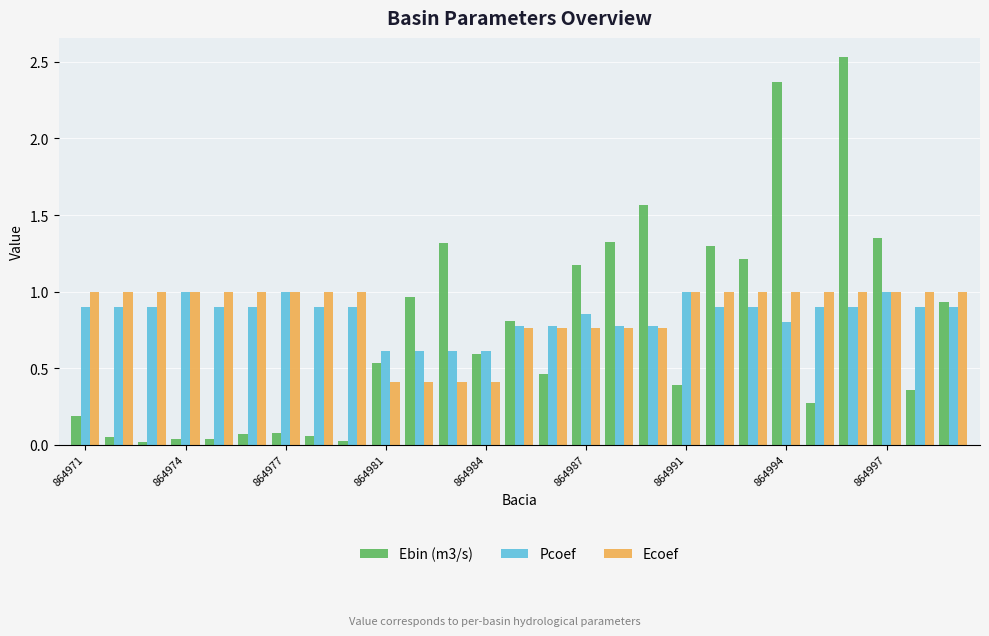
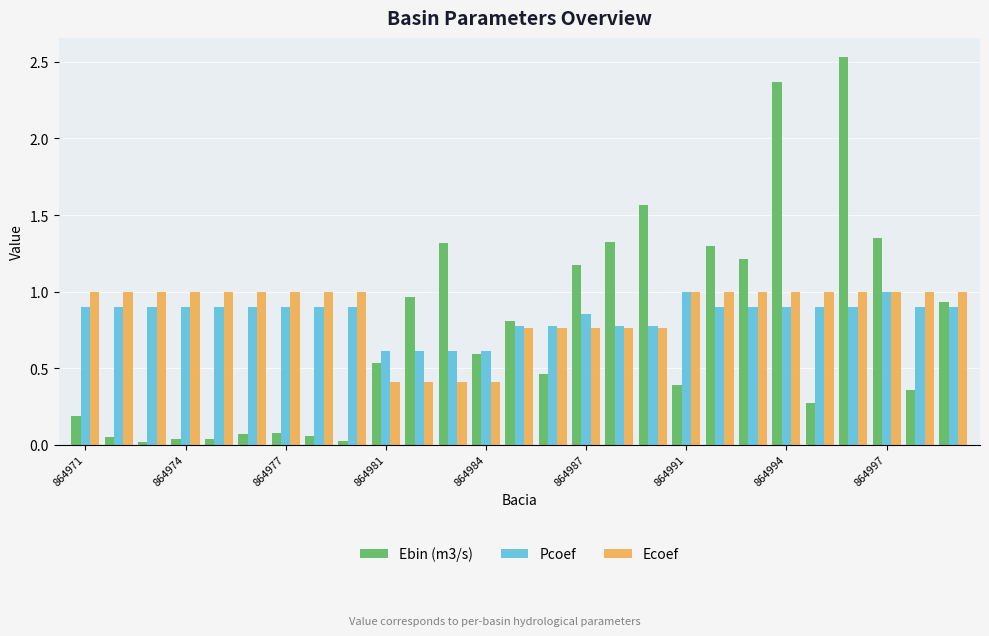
  {
    "Pcoef": {
      "864971": 0.9,
-     "864974": 1.0,
-     "864977": 1.0,
+     "864974": 0.9,
+     "864977": 0.9,
      "864981": 0.6,
      "864984": 0.6,
      "864987": 0.85,
      "864991": 1.0,
-     "864994": 0.8,
+     "864994": 0.9,
      "864997": 1.0
    }
  }
